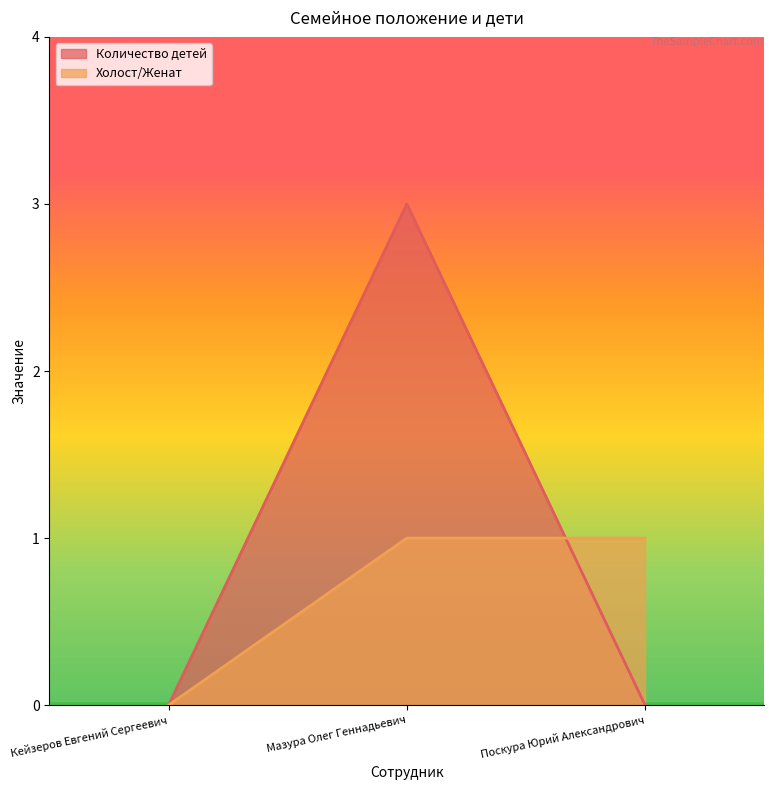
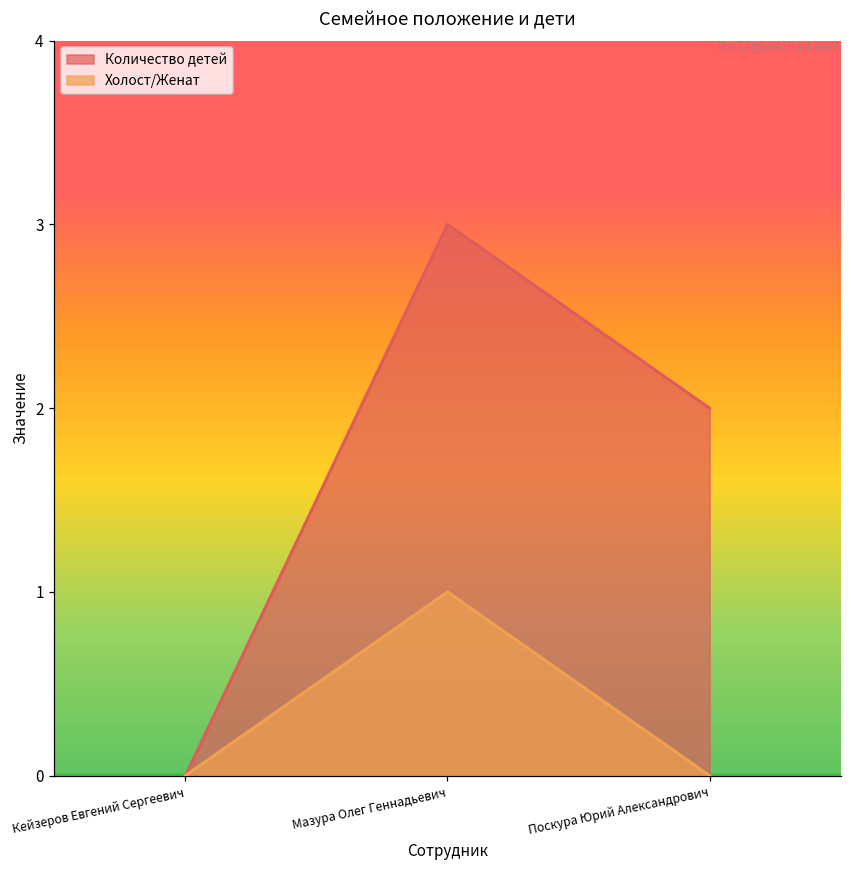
  {
    "Количество детей": {
      "Мазура Олег Геннадьевич": 3,
-     "Поскура Юрий Александрович": 0
+     "Поскура Юрий Александрович": 2
    },
    "Холост/Женат": {
      "Мазура Олег Геннадьевич": 1,
-     "Поскура Юрий Александрович": 1
+     "Поскура Юрий Александрович": 0
    }
  }
